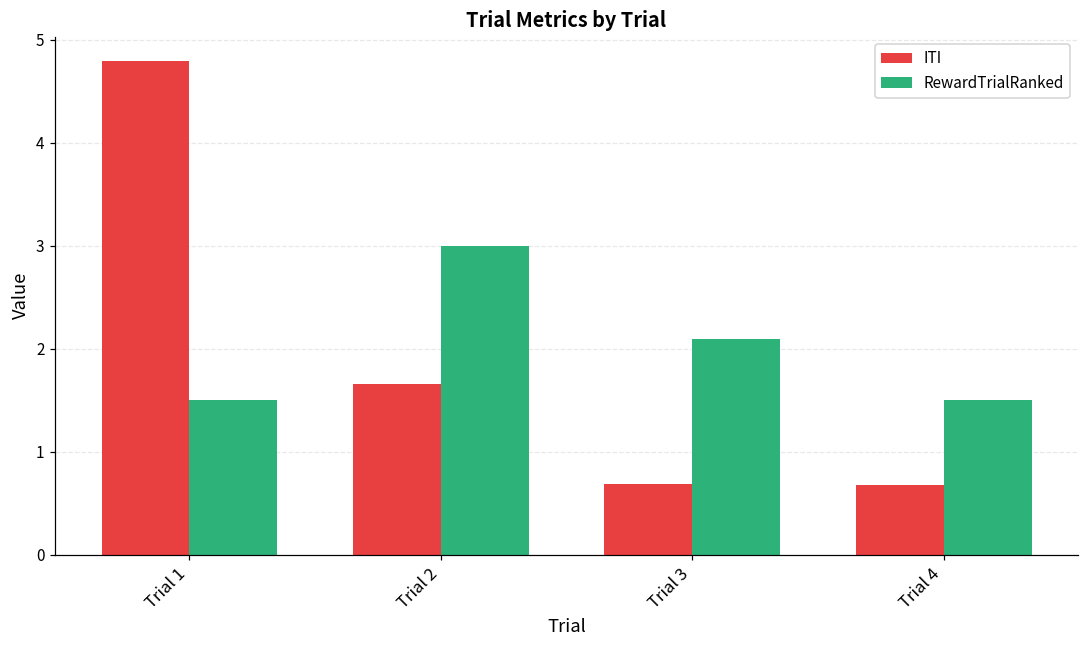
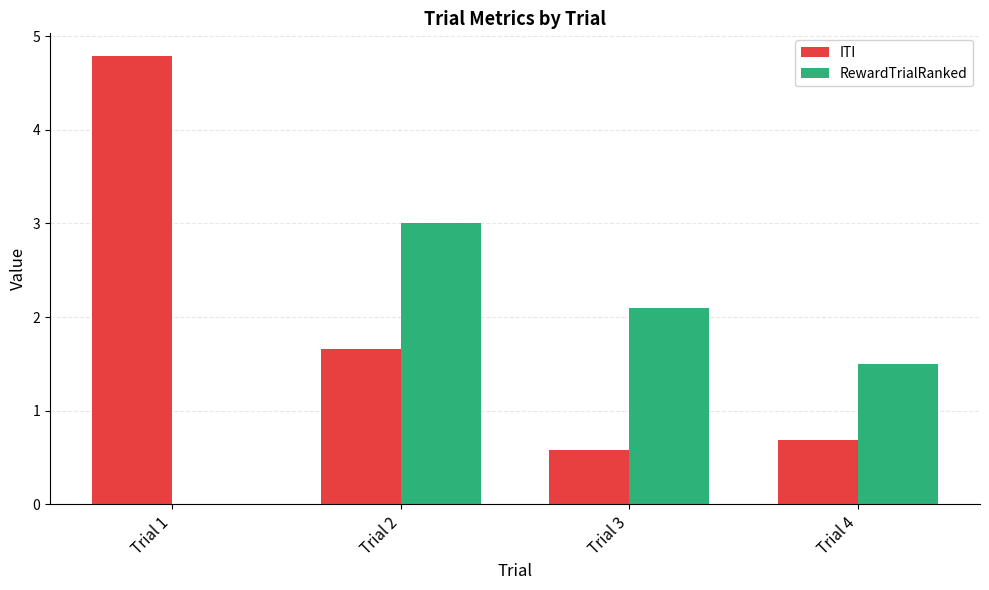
  {
    "ITI": {
      "Trial 1": 4.8,
      "Trial 2": 1.7,
-     "Trial 3": 0.7,
+     "Trial 3": 0.6,
      "Trial 4": 0.7
    },
    "RewardTrialRanked": {
-     "Trial 1": 1.5,
+     "Trial 1": 0.0,
      "Trial 2": 3.0,
      "Trial 3": 2.1,
      "Trial 4": 1.5
    }
  }
